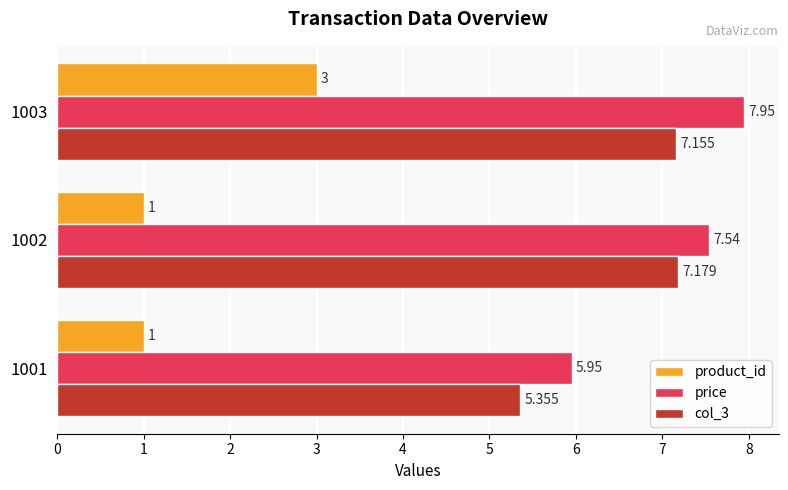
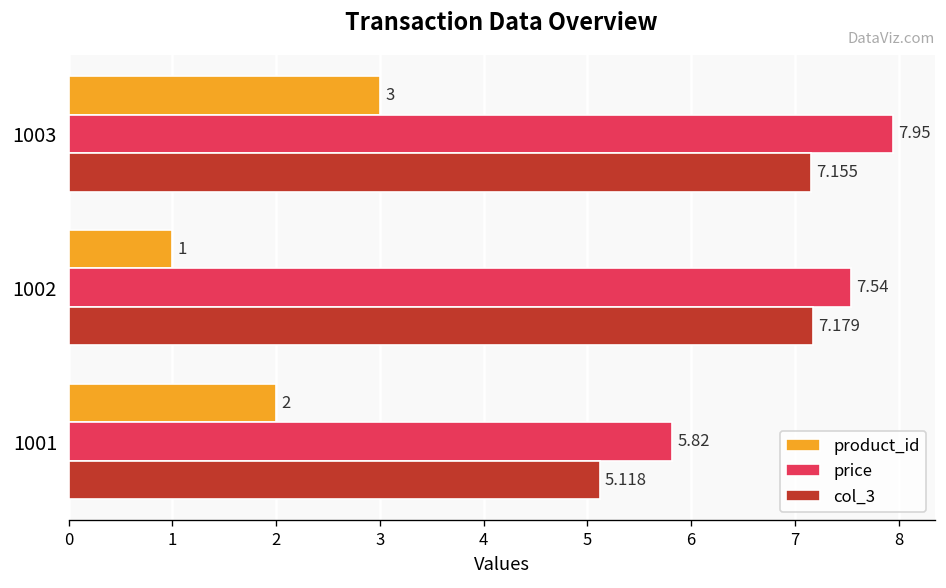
  {
    "product_id": {
      "1003": 3,
      "1002": 1,
-     "1001": 1
+     "1001": 2
    },
    "price": {
      "1003": 7.95,
      "1002": 7.54,
-     "1001": 5.95
+     "1001": 5.82
    },
    "col_3": {
      "1003": 7.155,
      "1002": 7.179,
-     "1001": 5.355
+     "1001": 5.118
    }
  }
